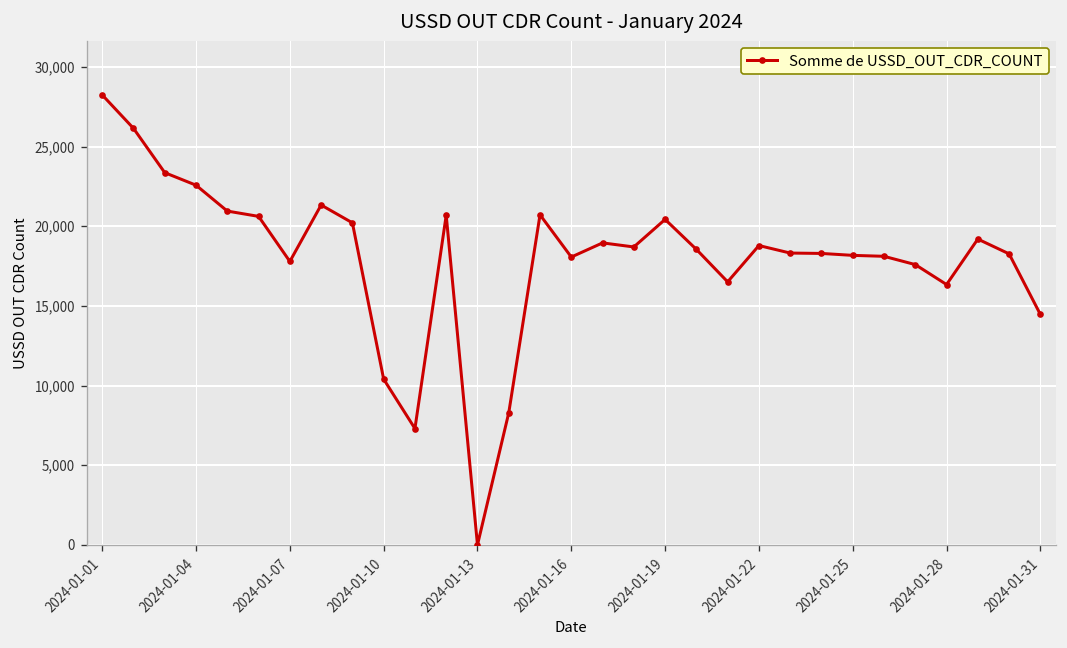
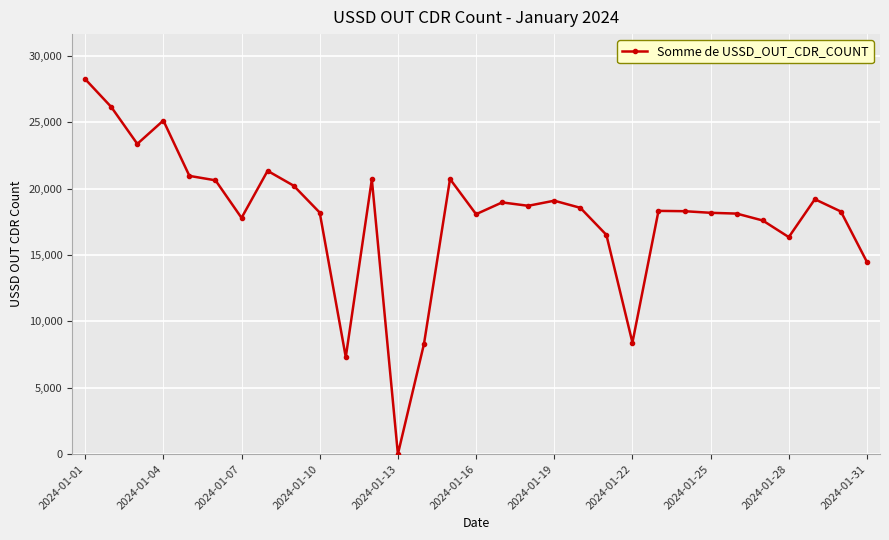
  {
    "2024-01-01": "28,200",
-   "2024-01-04": "22,600",
+   "2024-01-04": "25,100",
    "2024-01-07": "17,800",
-   "2024-01-10": "10,400",
+   "2024-01-10": "18,200",
    "2024-01-13": "0",
    "2024-01-16": "18,100",
-   "2024-01-19": "20,400",
-   "2024-01-22": "18,800",
+   "2024-01-19": "19,100",
+   "2024-01-22": "8,400",
    "2024-01-25": "18,200",
    "2024-01-28": "16,300",
    "2024-01-31": "14,500"
  }
